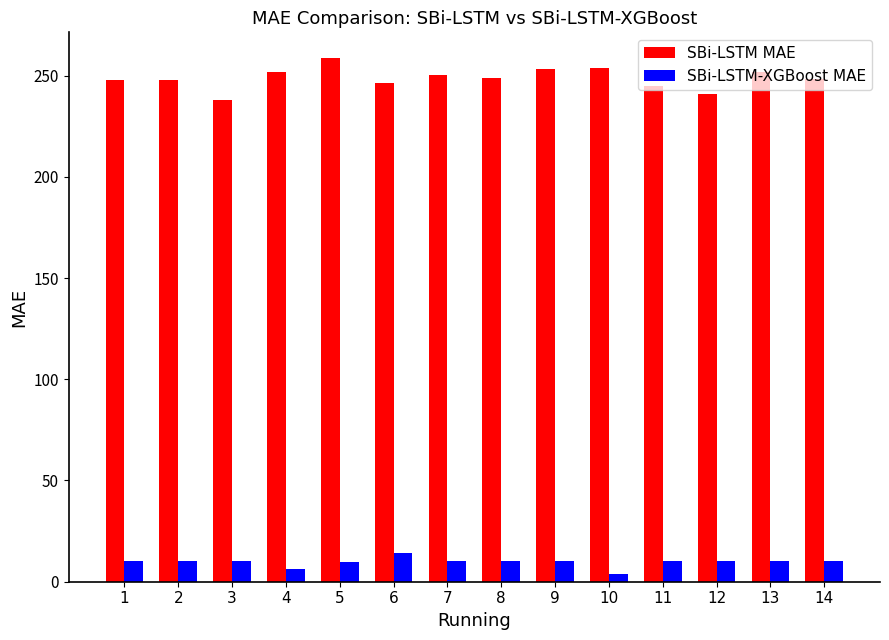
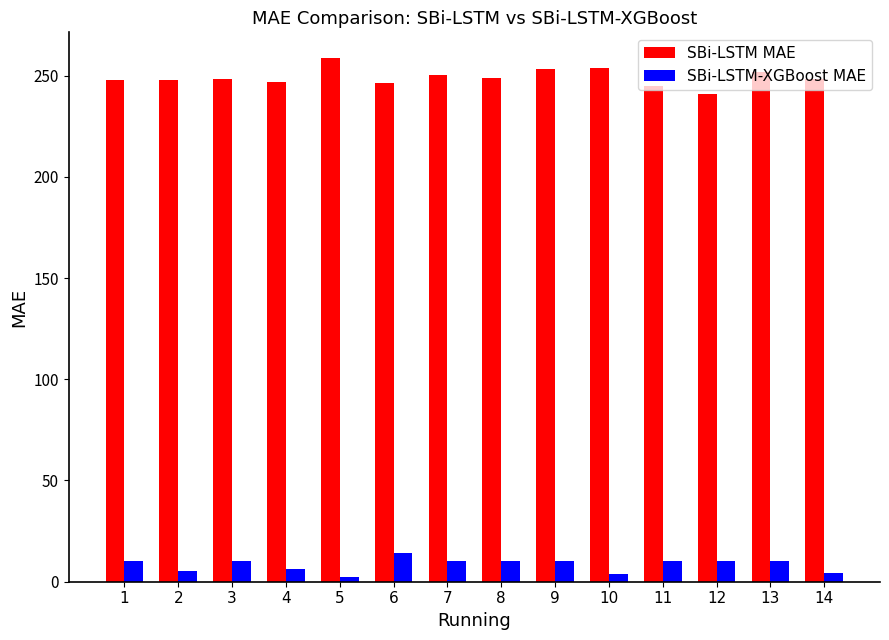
  {
    "SBi-LSTM MAE": {
      "1": 248,
      "2": 248,
-     "3": 238,
-     "4": 252,
+     "3": 248,
+     "4": 247,
      "5": 258,
      "6": 246,
      "7": 250,
      "8": 249,
      "9": 253,
      "10": 254,
      "12": 241
    },
    "SBi-LSTM-XGBoost MAE": {
      "1": 10,
-     "2": 10,
+     "2": 5,
      "3": 10,
      "4": 6,
-     "5": 10,
+     "5": 3,
      "6": 14,
      "7": 10,
      "8": 10,
      "9": 10,
      "10": 4,
      "11": 10,
      "12": 10,
      "13": 10,
-     "14": 10
+     "14": 4
    }
  }
